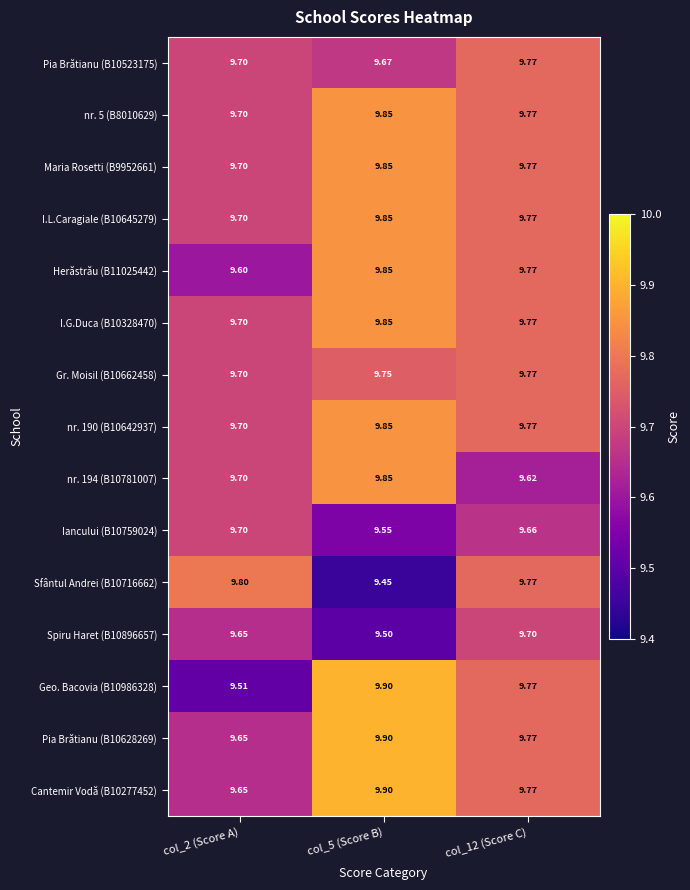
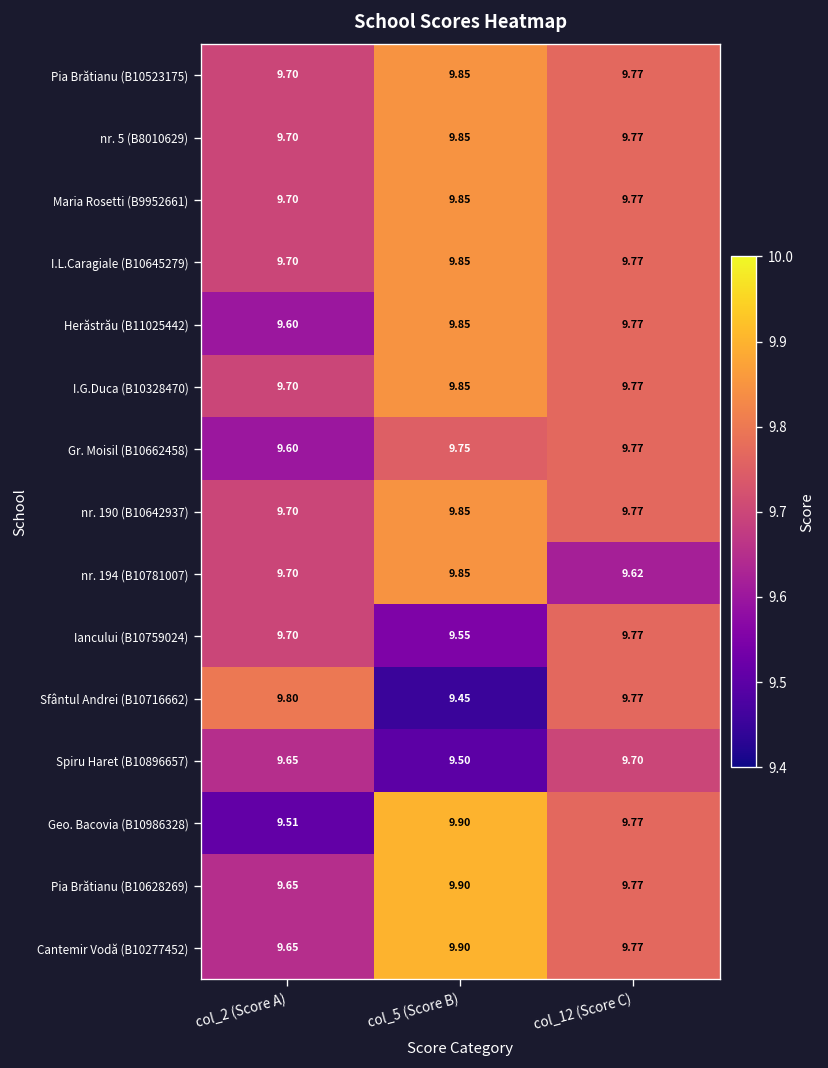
  {
    "Pia Brătianu (B10523175)": {
      "col_2 (Score A)": 9.70,
-     "col_5 (Score B)": 9.67,
+     "col_5 (Score B)": 9.85,
      "col_12 (Score C)": 9.77
    },
    "nr. 5 (B8010629)": {
      "col_2 (Score A)": 9.70,
      "col_5 (Score B)": 9.85,
      "col_12 (Score C)": 9.77
    },
    "Maria Rosetti (B9952661)": {
      "col_2 (Score A)": 9.70,
      "col_5 (Score B)": 9.85,
      "col_12 (Score C)": 9.77
    },
    "I.L.Caragiale (B10645279)": {
      "col_2 (Score A)": 9.70,
      "col_5 (Score B)": 9.85,
      "col_12 (Score C)": 9.77
    },
    "Herăstrău (B11025442)": {
      "col_2 (Score A)": 9.60,
      "col_5 (Score B)": 9.85,
      "col_12 (Score C)": 9.77
    },
    "I.G.Duca (B10328470)": {
      "col_2 (Score A)": 9.70,
      "col_5 (Score B)": 9.85,
      "col_12 (Score C)": 9.77
    },
    "Gr. Moisil (B10662458)": {
-     "col_2 (Score A)": 9.70,
+     "col_2 (Score A)": 9.60,
      "col_5 (Score B)": 9.75,
      "col_12 (Score C)": 9.77
    },
    "nr. 190 (B10642937)": {
      "col_2 (Score A)": 9.70,
      "col_5 (Score B)": 9.85,
      "col_12 (Score C)": 9.77
    },
    "nr. 194 (B10781007)": {
      "col_2 (Score A)": 9.70,
      "col_5 (Score B)": 9.85,
      "col_12 (Score C)": 9.62
    },
    "Iancului (B10759024)": {
      "col_2 (Score A)": 9.70,
      "col_5 (Score B)": 9.55,
-     "col_12 (Score C)": 9.66
+     "col_12 (Score C)": 9.77
    },
    "Sfântul Andrei (B10716662)": {
      "col_2 (Score A)": 9.80,
      "col_5 (Score B)": 9.45,
      "col_12 (Score C)": 9.77
    },
    "Spiru Haret (B10896657)": {
      "col_2 (Score A)": 9.65,
      "col_5 (Score B)": 9.50,
      "col_12 (Score C)": 9.70
    },
    "Geo. Bacovia (B10986328)": {
      "col_2 (Score A)": 9.51,
      "col_5 (Score B)": 9.90,
      "col_12 (Score C)": 9.77
    },
    "Pia Brătianu (B10628269)": {
      "col_2 (Score A)": 9.65,
      "col_5 (Score B)": 9.90,
      "col_12 (Score C)": 9.77
    },
    "Cantemir Vodă (B10277452)": {
      "col_2 (Score A)": 9.65,
      "col_5 (Score B)": 9.90,
      "col_12 (Score C)": 9.77
    }
  }
